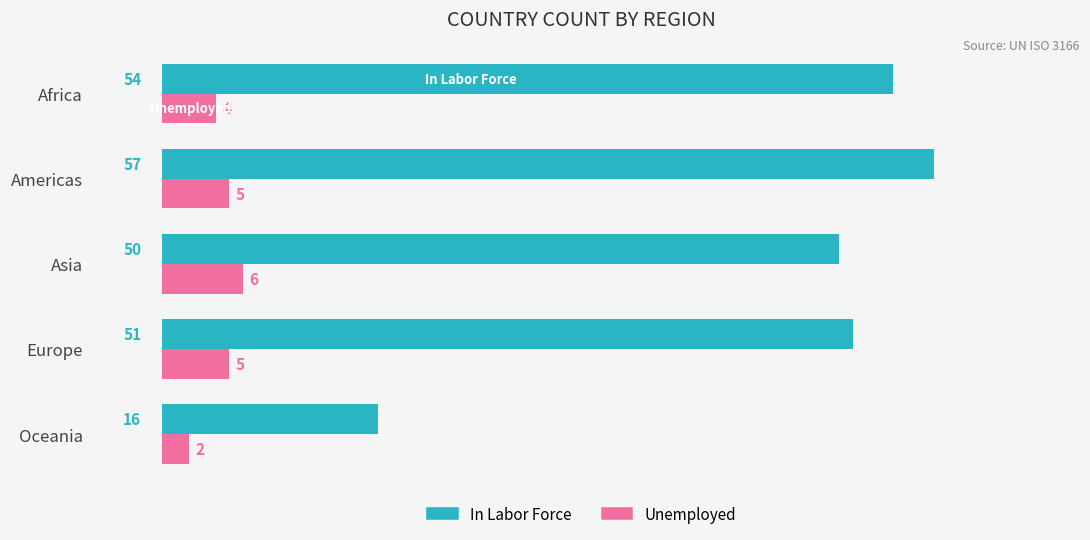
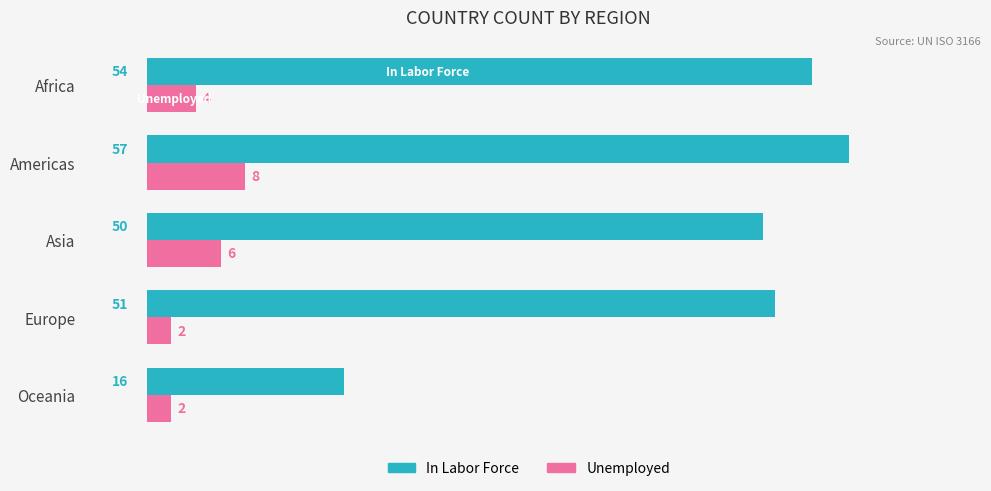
  {
    "Unemployed": {
-     "Americas": 5,
+     "Americas": 8,
      "Asia": 6,
-     "Europe": 5,
+     "Europe": 2,
      "Oceania": 2
    }
  }
